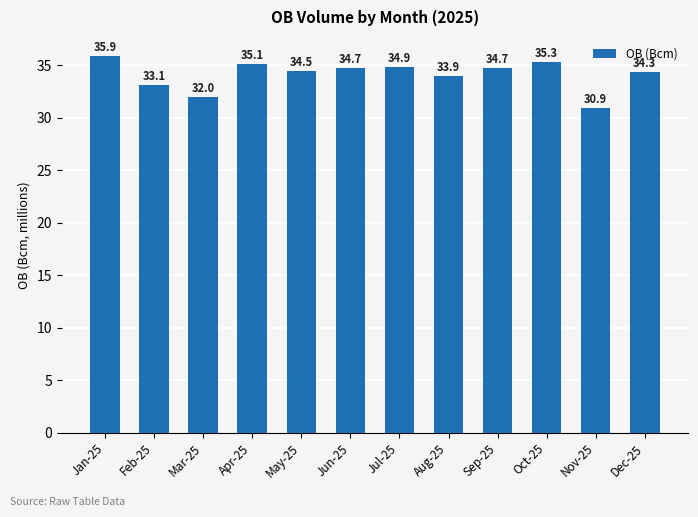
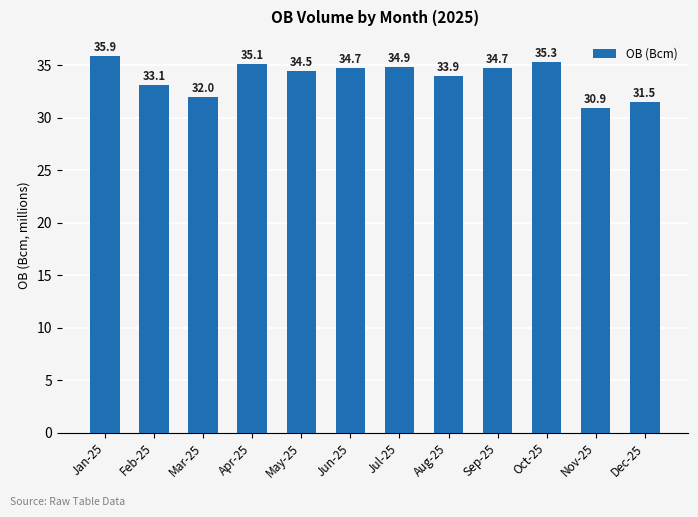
  {
    "Jan-25": 35.9,
    "Feb-25": 33.1,
    "Mar-25": 32.0,
    "Apr-25": 35.1,
    "May-25": 34.5,
    "Jun-25": 34.7,
    "Jul-25": 34.9,
    "Aug-25": 33.9,
    "Sep-25": 34.7,
    "Oct-25": 35.3,
    "Nov-25": 30.9,
-   "Dec-25": 34.3
+   "Dec-25": 31.5
  }
